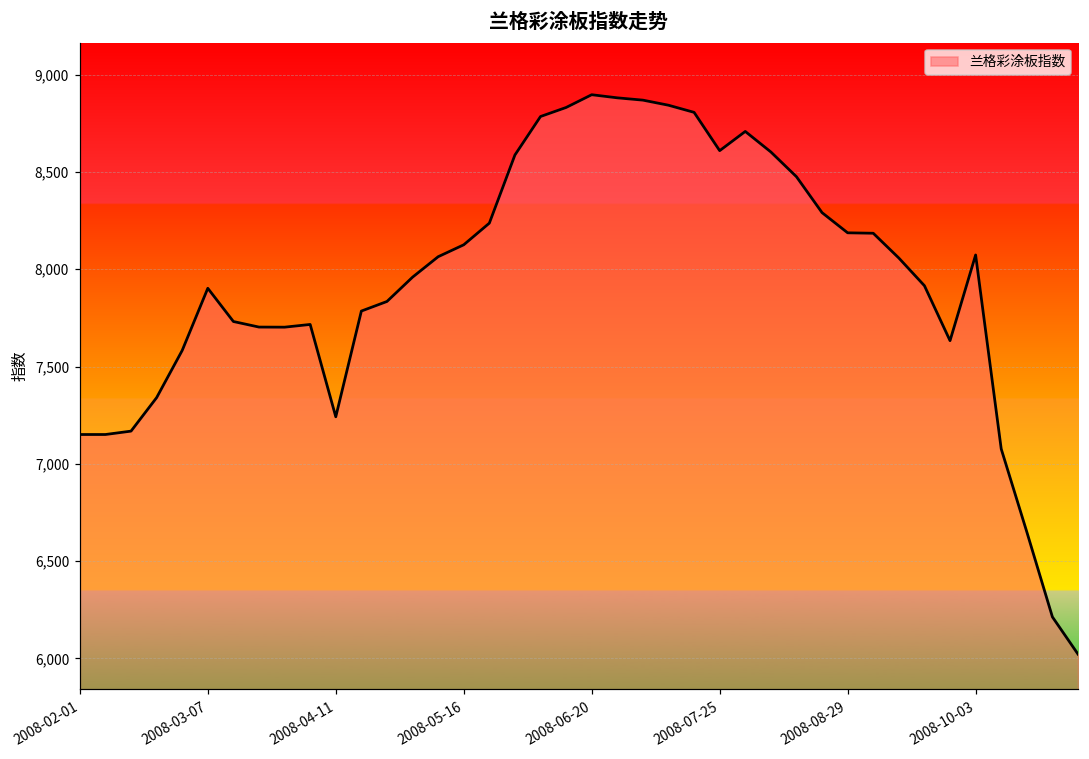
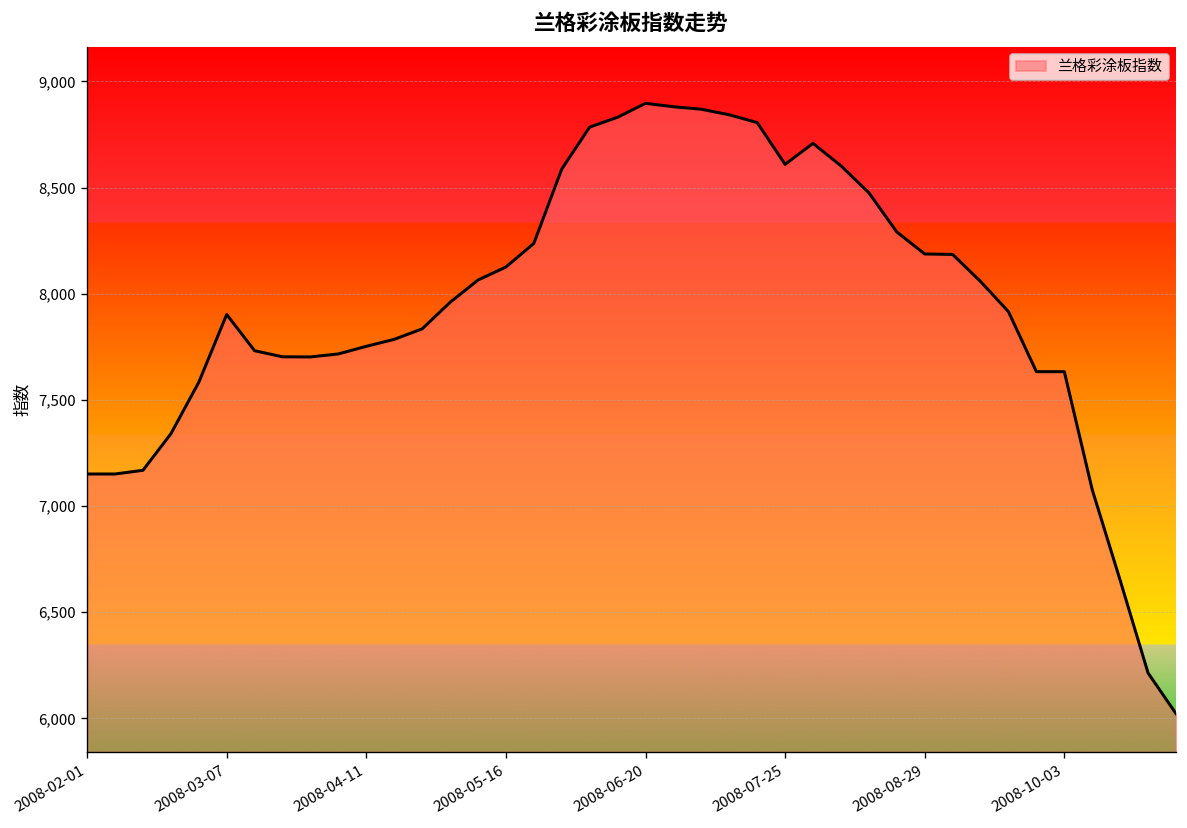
  {
    "2008-02-01": "7,150",
    "2008-03-07": "7,900",
-   "2008-04-11": "7,240",
+   "2008-04-11": "7,750",
    "2008-05-16": "8,130",
    "2008-06-20": "8,900",
    "2008-07-25": "8,610",
    "2008-08-29": "8,190",
-   "2008-10-03": "8,070"
+   "2008-10-03": "7,630"
  }
